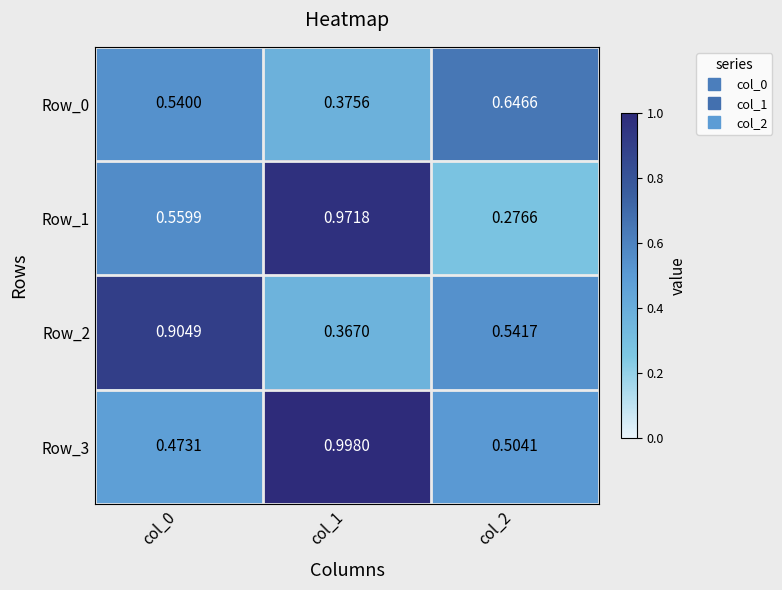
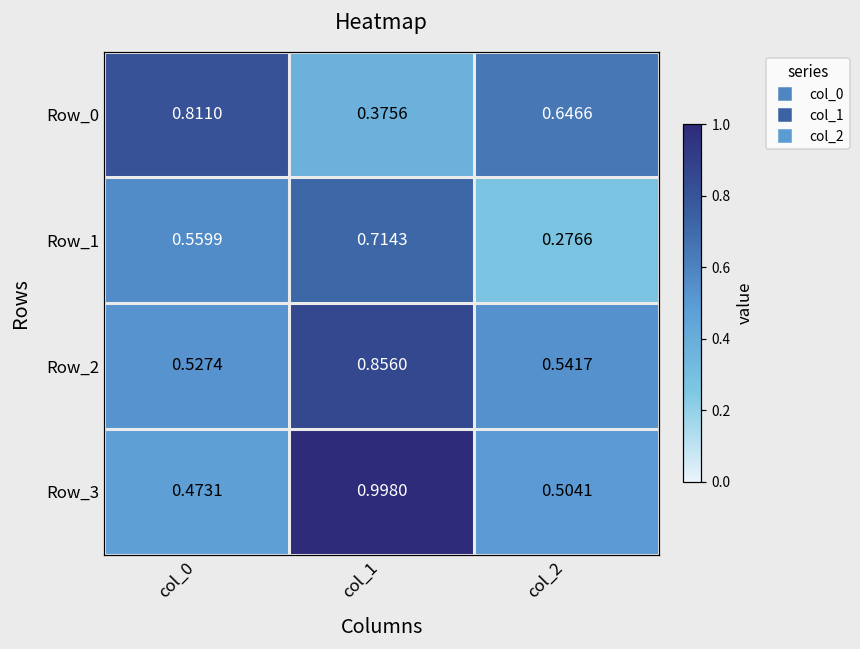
  {
    "Row_0": {
-     "col_0": 0.5400,
+     "col_0": 0.8110,
      "col_1": 0.3756,
      "col_2": 0.6466
    },
    "Row_1": {
      "col_0": 0.5599,
-     "col_1": 0.9718,
+     "col_1": 0.7143,
      "col_2": 0.2766
    },
    "Row_2": {
-     "col_0": 0.9049,
-     "col_1": 0.3670,
+     "col_0": 0.5274,
+     "col_1": 0.8560,
      "col_2": 0.5417
    },
    "Row_3": {
      "col_0": 0.4731,
      "col_1": 0.9980,
      "col_2": 0.5041
    }
  }
